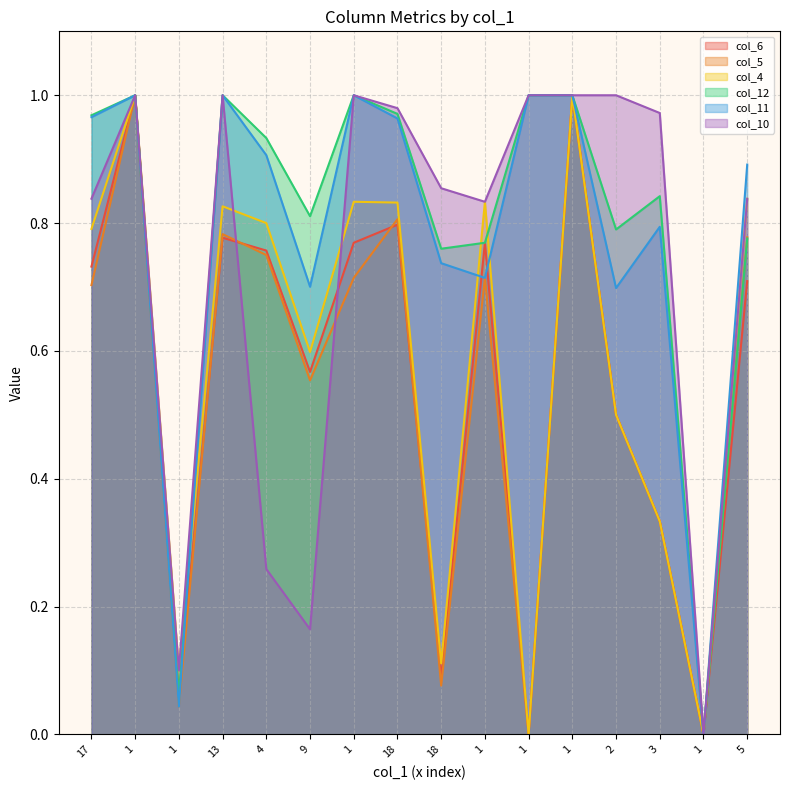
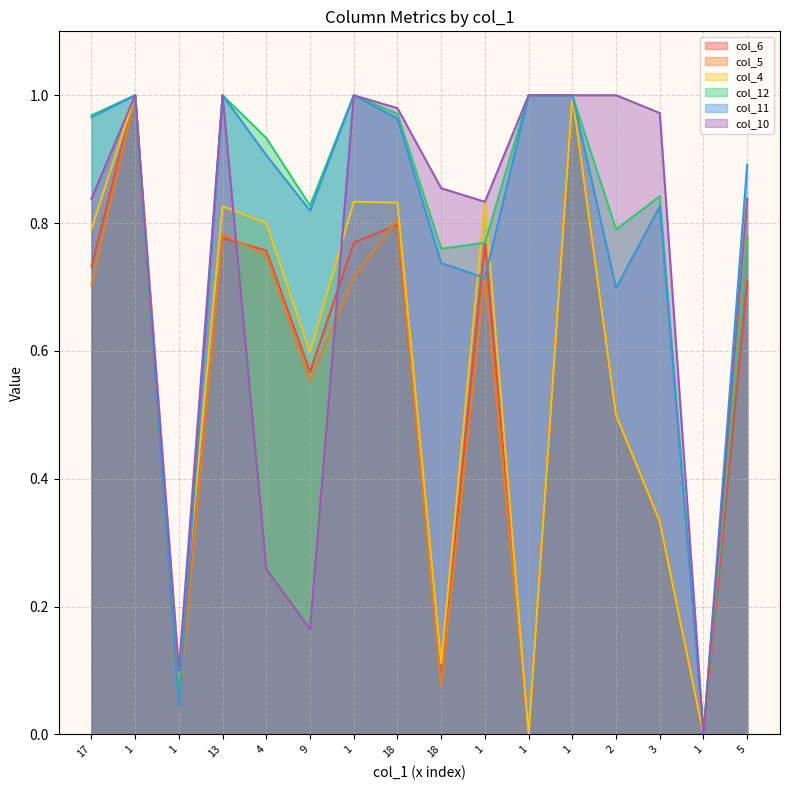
  {
    "col_12": {
      "4": 0.93,
-     "9": 0.81,
+     "9": 0.83,
      "2": 0.79,
      "3": 0.84
    },
    "col_11": {
      "4": 0.91,
-     "9": 0.70,
+     "9": 0.82,
      "2": 0.70,
-     "3": 0.79,
+     "3": 0.83,
      "5": 0.89
    },
    "col_10": {
      "17": 0.84,
      "4": 0.26,
      "9": 0.16,
      "2": 1.00,
      "3": 0.97
    }
  }
